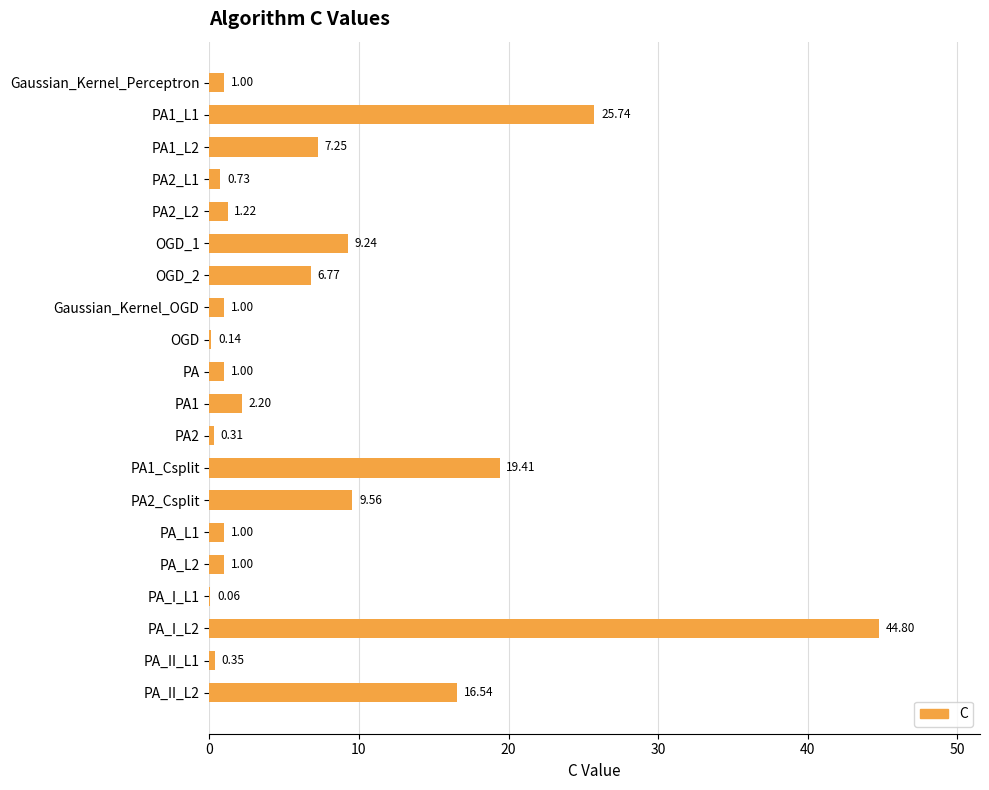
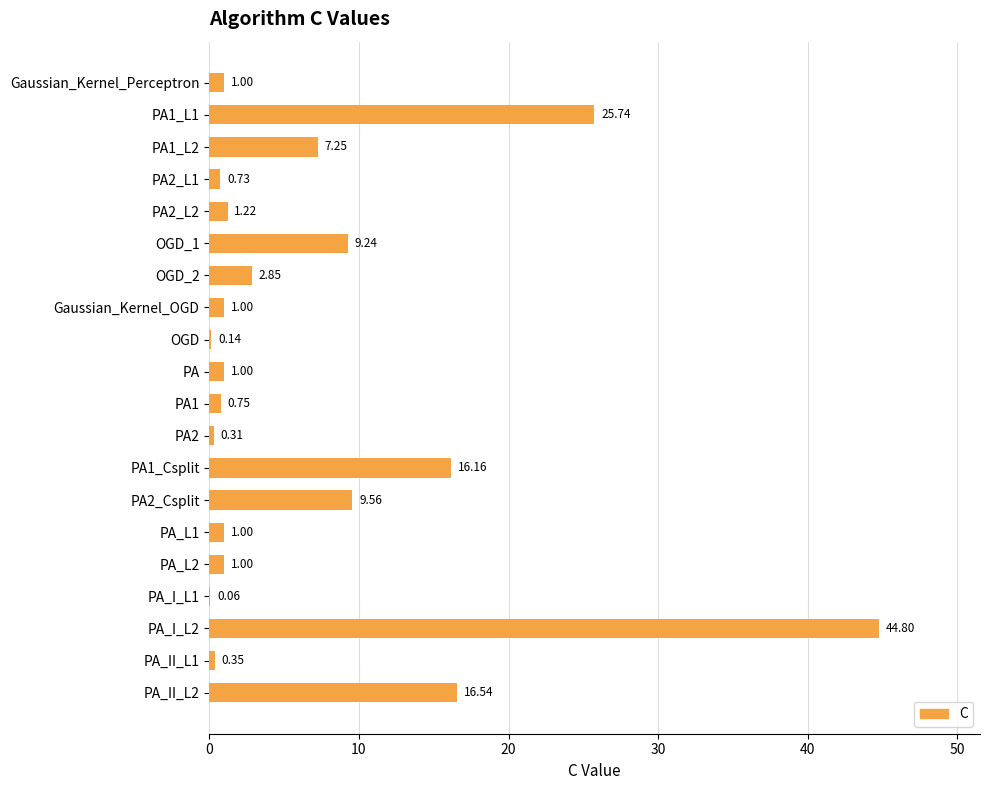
  {
    "Gaussian_Kernel_Perceptron": 1.00,
    "PA1_L1": 25.74,
    "PA1_L2": 7.25,
    "PA2_L1": 0.73,
    "PA2_L2": 1.22,
    "OGD_1": 9.24,
-   "OGD_2": 6.77,
+   "OGD_2": 2.85,
    "Gaussian_Kernel_OGD": 1.00,
    "OGD": 0.14,
    "PA": 1.00,
-   "PA1": 2.20,
+   "PA1": 0.75,
    "PA2": 0.31,
-   "PA1_Csplit": 19.41,
+   "PA1_Csplit": 16.16,
    "PA2_Csplit": 9.56,
    "PA_L1": 1.00,
    "PA_L2": 1.00,
    "PA_I_L1": 0.06,
    "PA_I_L2": 44.80,
    "PA_II_L1": 0.35,
    "PA_II_L2": 16.54
  }
